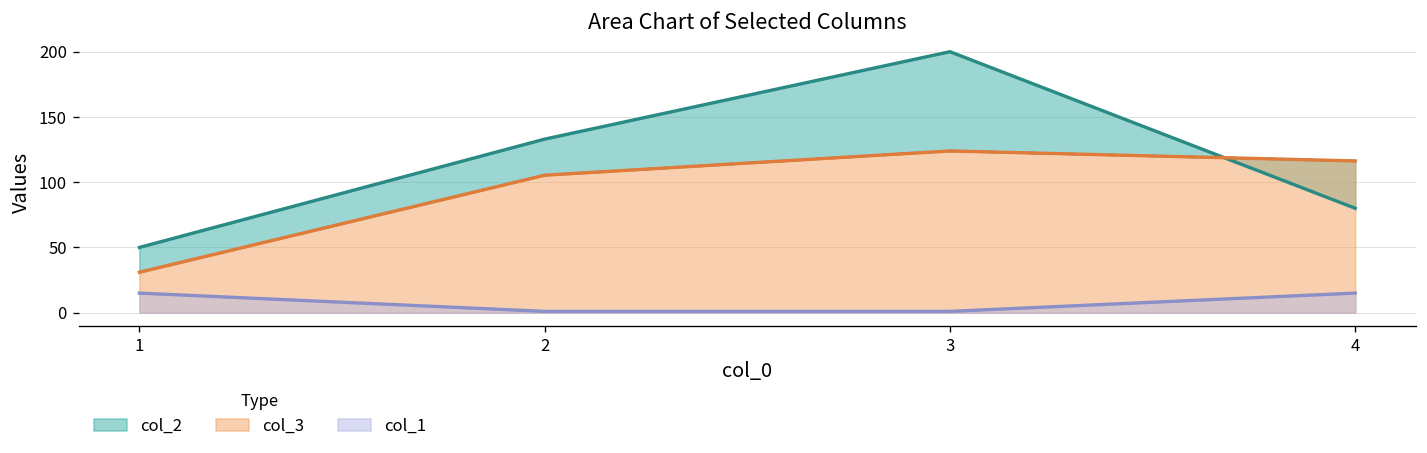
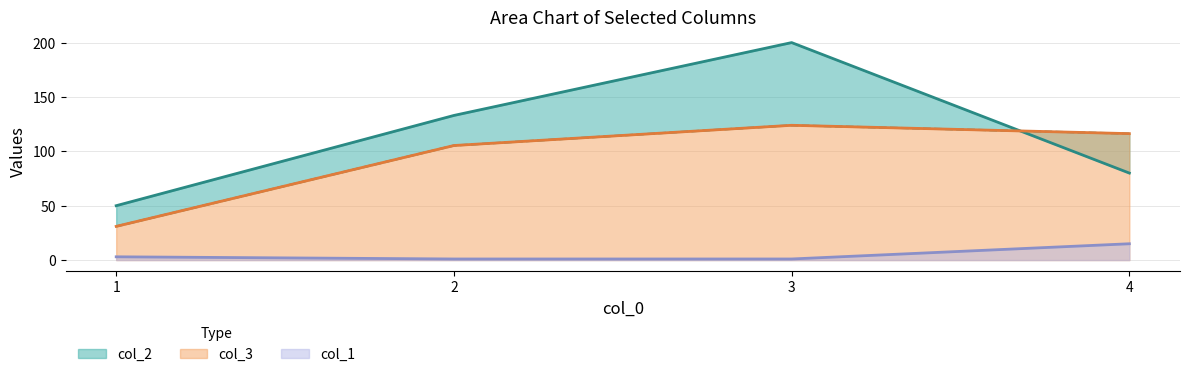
  {
    "col_3": {
      "1": 31,
      "2": 105,
      "3": 124
    },
    "col_1": {
-     "1": 15,
+     "1": 3,
      "2": 1,
      "3": 1,
      "4": 15
    }
  }
